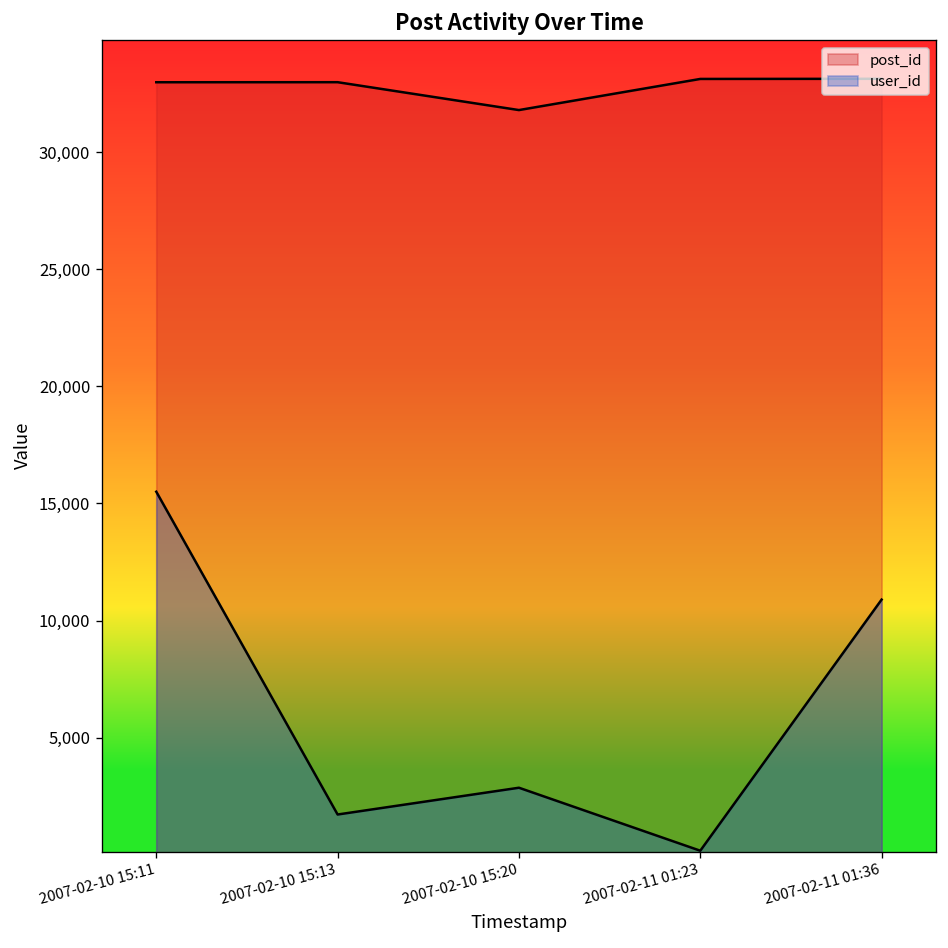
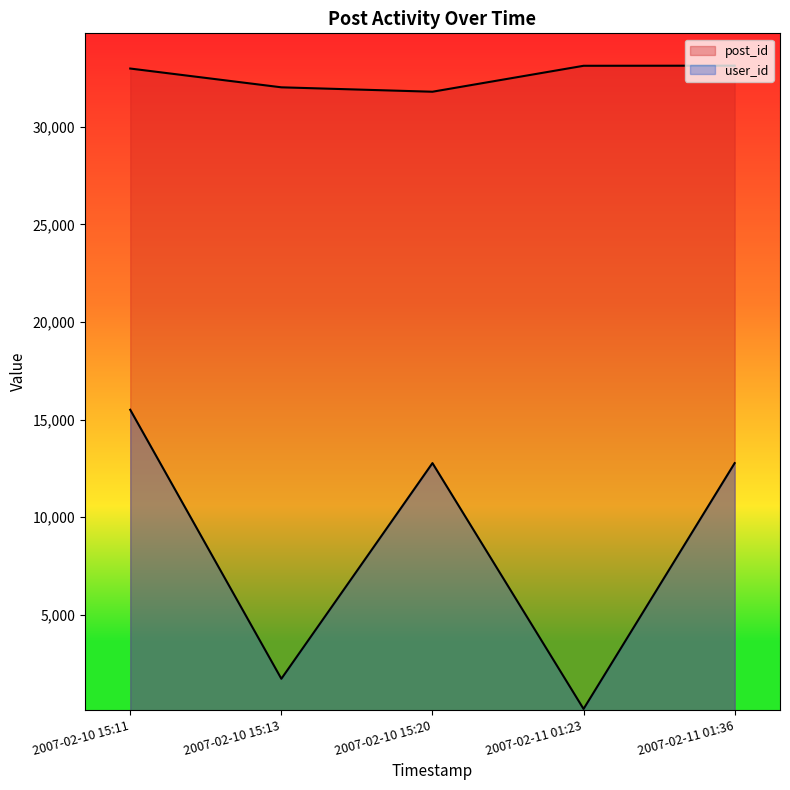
  {
    "post_id": {
      "2007-02-10 15:11": "33,000",
-     "2007-02-10 15:13": "33,000",
+     "2007-02-10 15:13": "32,000",
      "2007-02-10 15:20": "31,800",
      "2007-02-11 01:23": "33,100"
    },
    "user_id": {
      "2007-02-10 15:11": "15,500",
      "2007-02-10 15:13": "1,700",
-     "2007-02-10 15:20": "2,900",
+     "2007-02-10 15:20": "12,800",
      "2007-02-11 01:23": "200",
-     "2007-02-11 01:36": "10,900"
+     "2007-02-11 01:36": "12,800"
    }
  }
